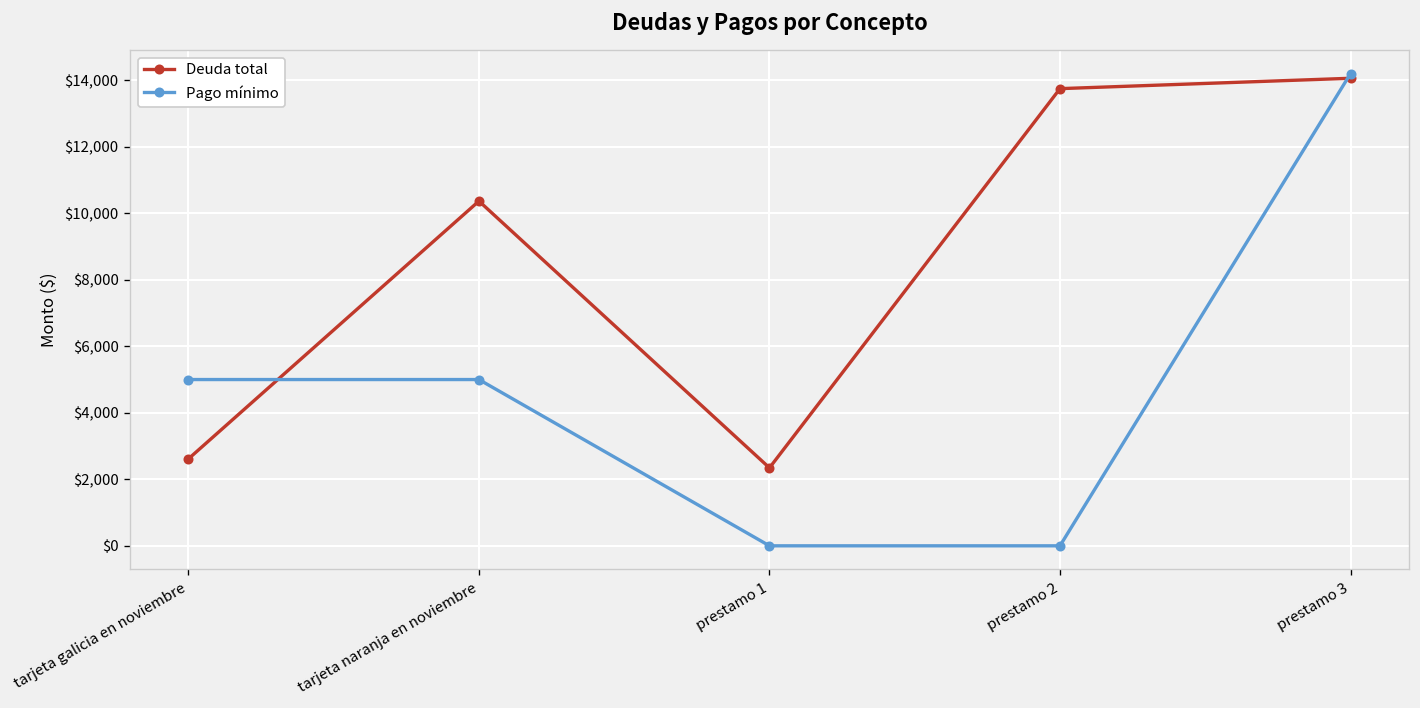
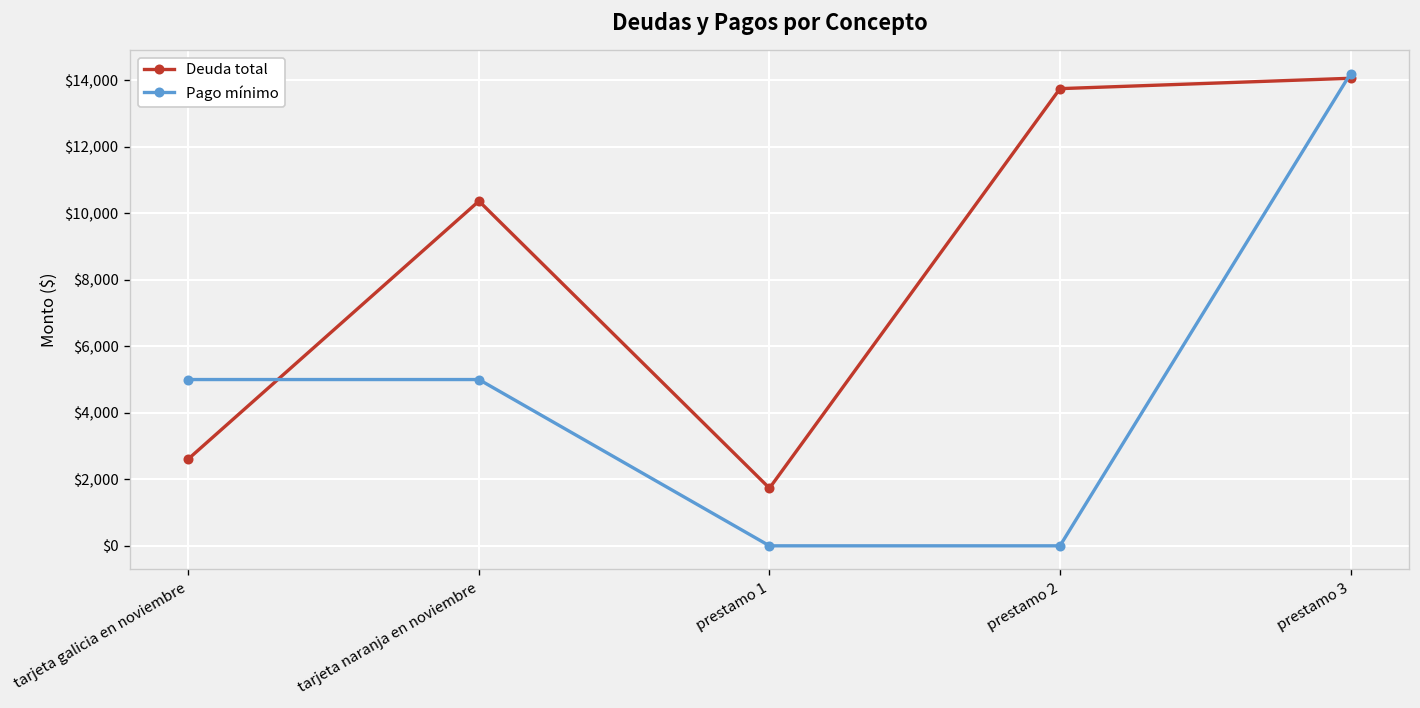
  {
    "Deuda total": {
      "tarjeta galicia en noviembre": "$2,600",
      "tarjeta naranja en noviembre": "$10,400",
-     "prestamo 1": "$2,300",
+     "prestamo 1": "$1,700",
      "prestamo 2": "$13,700",
      "prestamo 3": "$14,100"
    },
    "Pago mínimo": {
      "tarjeta galicia en noviembre": "$5,000",
      "tarjeta naranja en noviembre": "$5,000",
      "prestamo 1": "$0",
      "prestamo 2": "$0",
      "prestamo 3": "$14,200"
    }
  }
